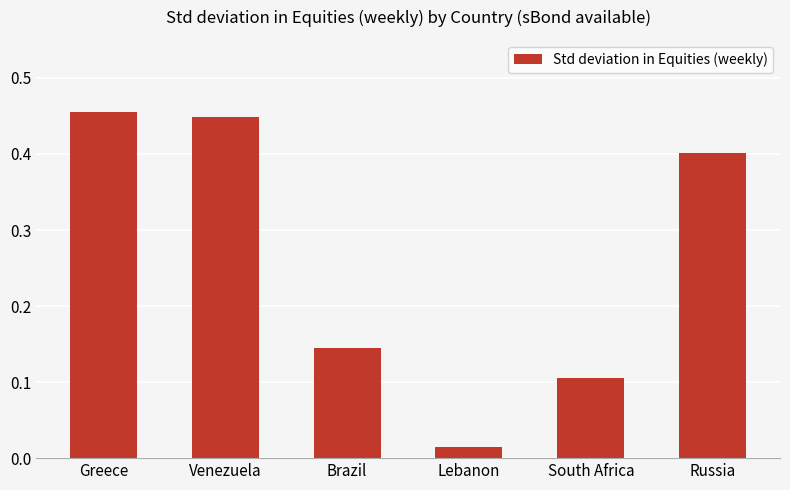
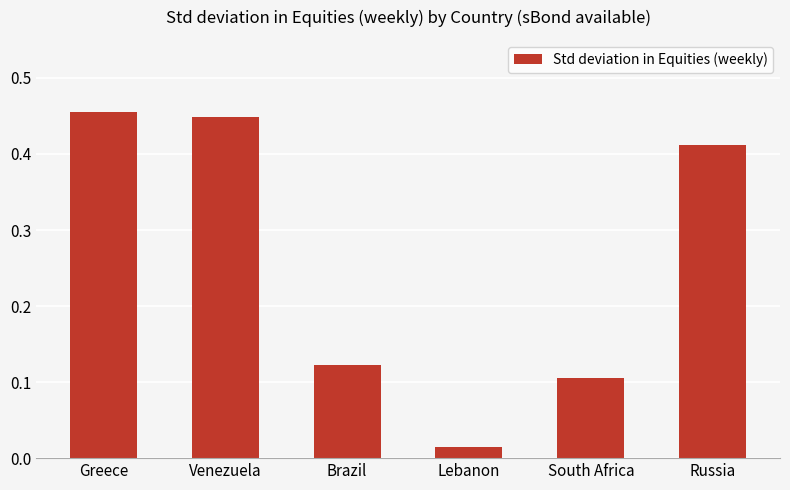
  {
    "Greece": 0.46,
    "Venezuela": 0.45,
-   "Brazil": 0.15,
+   "Brazil": 0.12,
    "Lebanon": 0.01,
    "South Africa": 0.10,
-   "Russia": 0.40
+   "Russia": 0.41
  }
